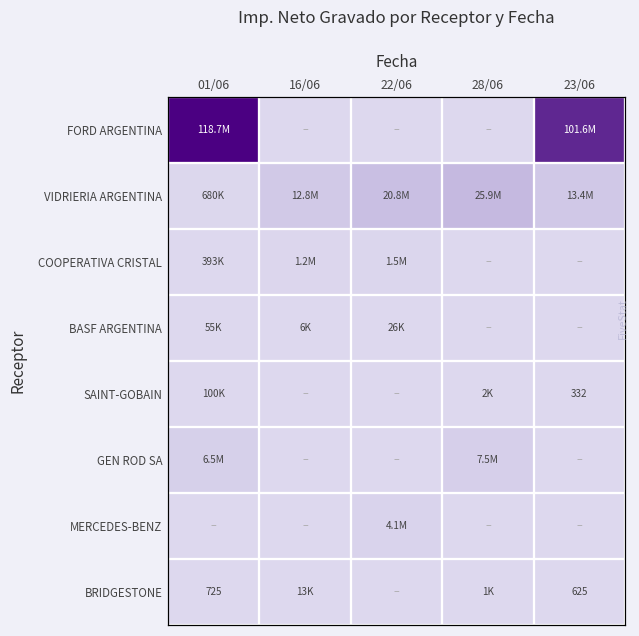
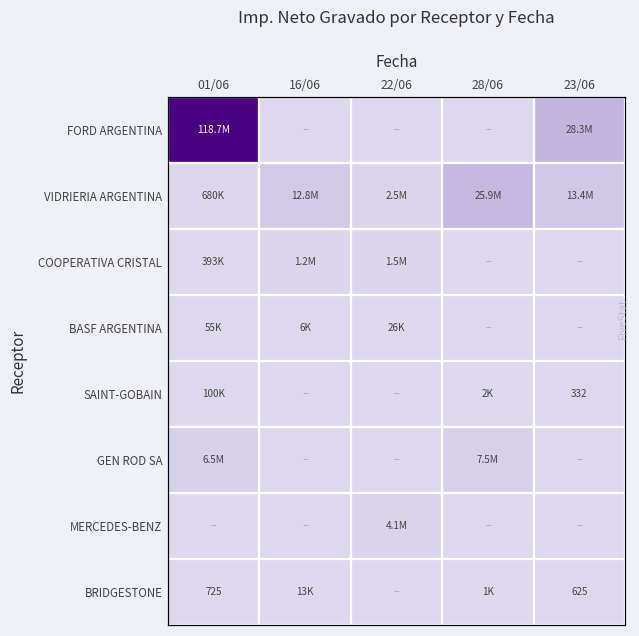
  {
    "FORD ARGENTINA": {
      "01/06": "118.7M",
-     "23/06": "101.6M"
+     "23/06": "28.3M"
    },
    "VIDRIERIA ARGENTINA": {
      "01/06": "680K",
      "16/06": "12.8M",
-     "22/06": "20.8M",
+     "22/06": "2.5M",
      "28/06": "25.9M",
      "23/06": "13.4M"
    },
    "COOPERATIVA CRISTAL": {
      "01/06": "393K",
      "16/06": "1.2M",
      "22/06": "1.5M"
    },
    "BASF ARGENTINA": {
      "01/06": "55K",
      "16/06": "6K",
      "22/06": "26K"
    },
    "SAINT-GOBAIN": {
      "01/06": "100K",
      "28/06": "2K",
      "23/06": "332"
    },
    "GEN ROD SA": {
      "01/06": "6.5M",
      "28/06": "7.5M"
    },
    "MERCEDES-BENZ": {
      "22/06": "4.1M"
    },
    "BRIDGESTONE": {
      "01/06": "725",
      "16/06": "13K",
      "28/06": "1K",
      "23/06": "625"
    }
  }
